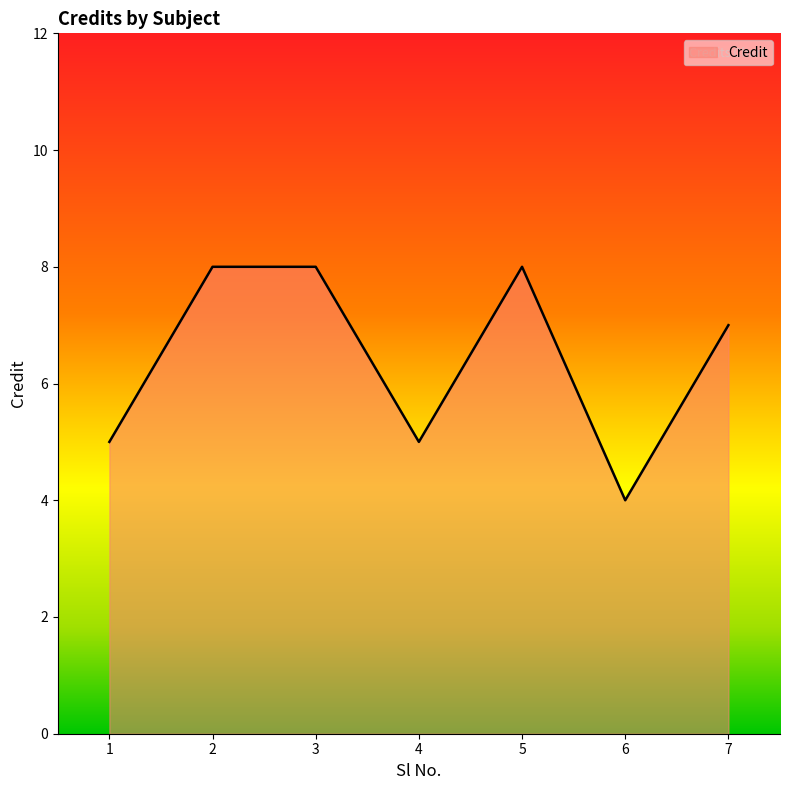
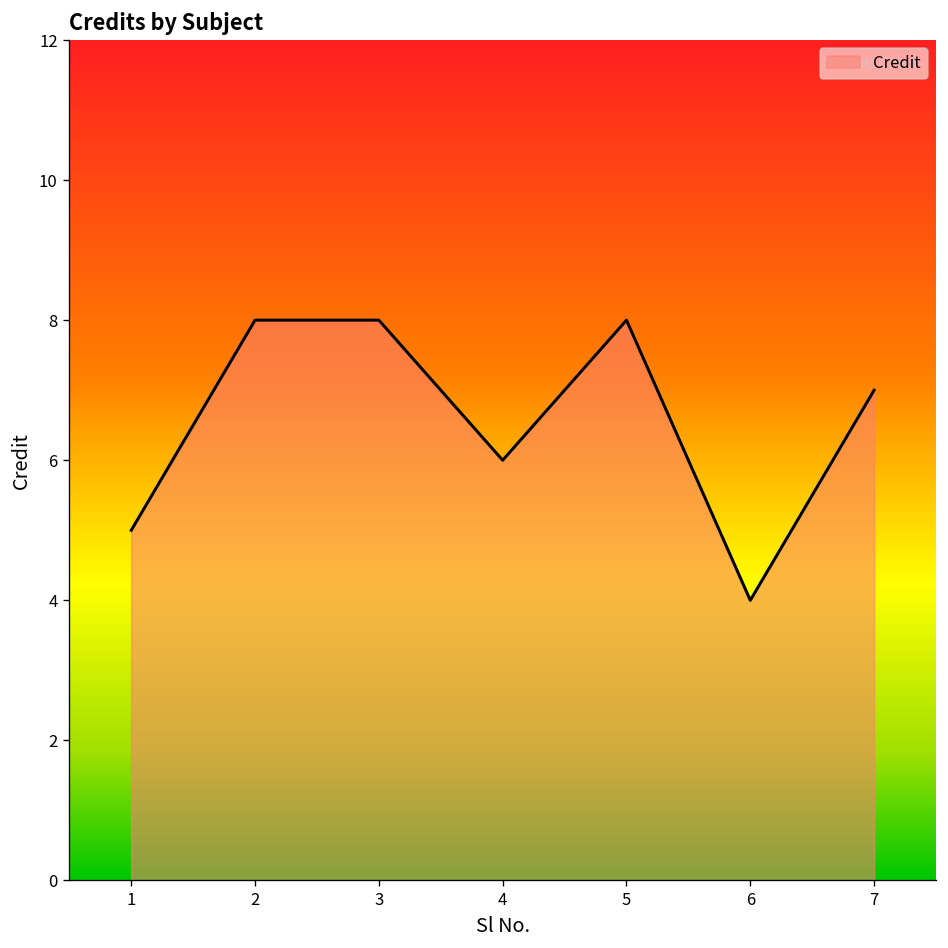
  {
    "1": 5,
    "2": 8,
    "3": 8,
-   "4": 5,
+   "4": 6,
    "5": 8,
    "6": 4,
    "7": 7
  }
